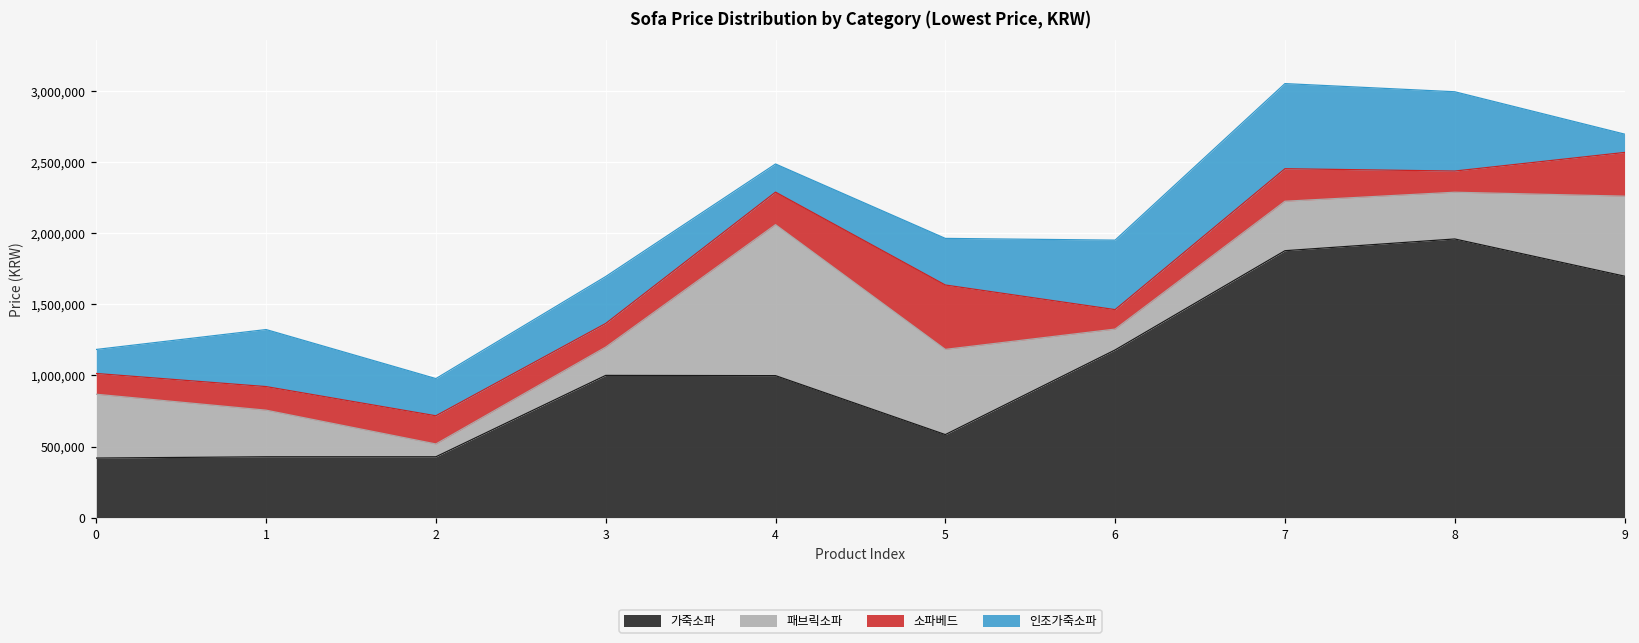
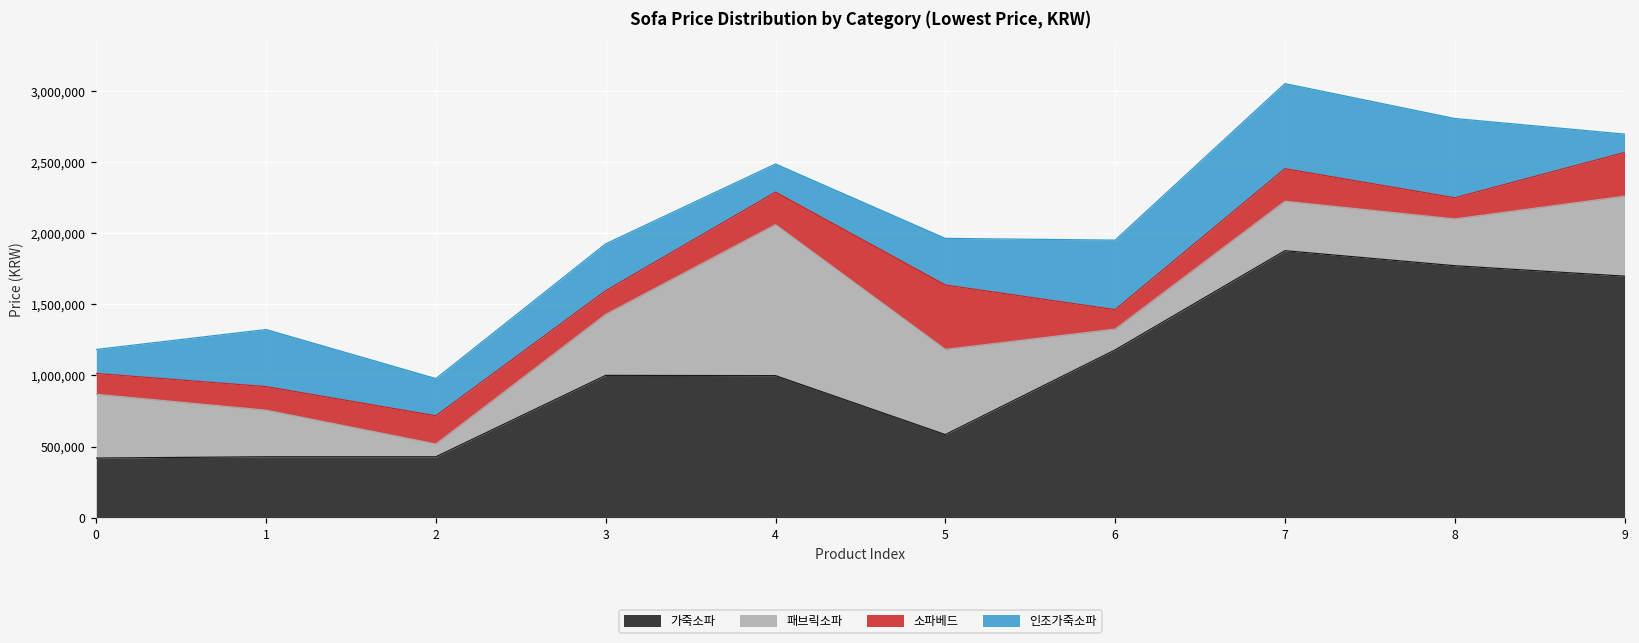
  {
    "가죽소파": {
      "0": "420,000",
      "1": "430,000",
      "2": "430,000",
      "3": "1,000,000",
      "4": "1,000,000",
      "5": "580,000",
      "6": "1,180,000",
      "7": "1,880,000",
-     "8": "1,960,000",
+     "8": "1,770,000",
      "9": "1,700,000"
    },
    "패브릭소파": {
      "0": "450,000",
      "1": "330,000",
      "2": "90,000",
-     "3": "200,000",
+     "3": "430,000",
      "4": "1,060,000",
      "5": "600,000",
      "6": "150,000",
      "7": "350,000",
      "8": "330,000",
      "9": "560,000"
    },
    "소파베드": {
      "0": "150,000",
      "1": "170,000",
      "2": "200,000",
      "3": "170,000",
      "4": "230,000",
      "5": "450,000",
      "6": "140,000",
      "7": "230,000",
      "8": "150,000",
      "9": "310,000"
    },
    "인조가죽소파": {
      "0": "170,000",
      "1": "400,000",
      "2": "260,000",
      "3": "330,000",
      "4": "200,000",
      "5": "330,000",
      "6": "490,000",
      "7": "600,000",
      "8": "560,000",
      "9": "130,000"
    }
  }
